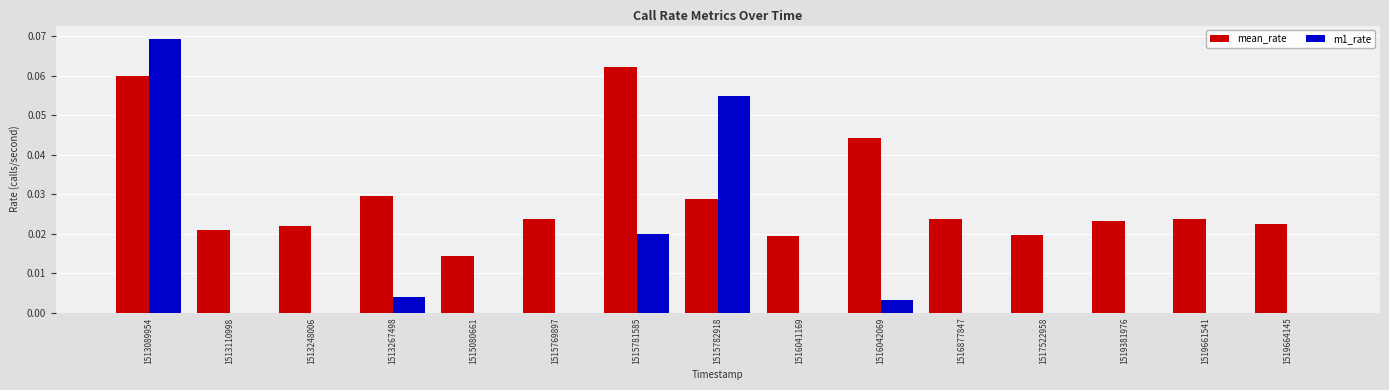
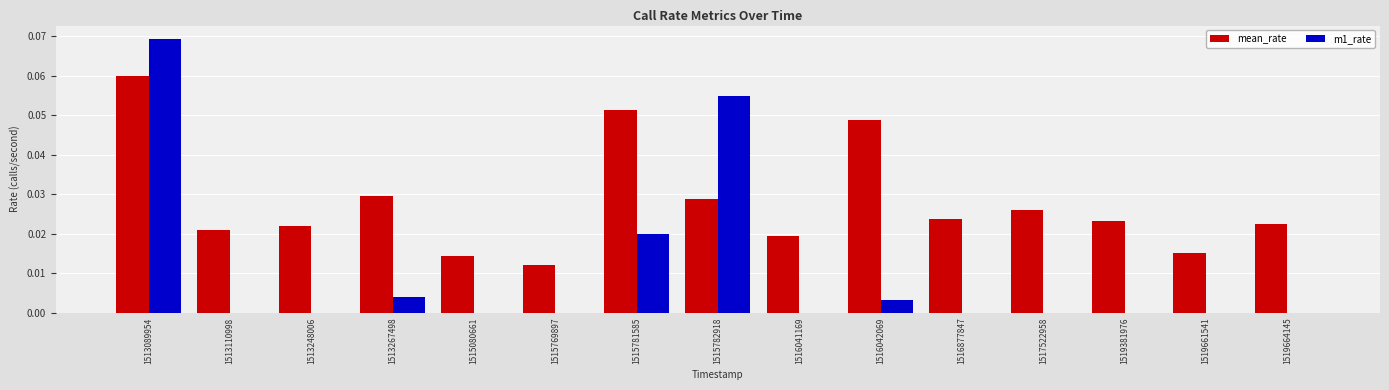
  {
    "mean_rate": {
      "1513089954": 0.060,
      "1513110998": 0.021,
      "1513248006": 0.022,
      "1513267498": 0.030,
      "1515080661": 0.014,
-     "1515769897": 0.024,
-     "1515781585": 0.062,
+     "1515769897": 0.012,
+     "1515781585": 0.051,
      "1515782918": 0.029,
      "1516041169": 0.020,
-     "1516042069": 0.044,
+     "1516042069": 0.049,
      "1516877847": 0.024,
-     "1517522958": 0.020,
+     "1517522958": 0.026,
      "1519381976": 0.023,
-     "1519661541": 0.024,
+     "1519661541": 0.015,
      "1519664145": 0.022
    },
    "m1_rate": {
      "1513089954": 0.069,
      "1513267498": 0.004,
      "1515781585": 0.020,
      "1515782918": 0.055,
      "1516042069": 0.003
    }
  }
